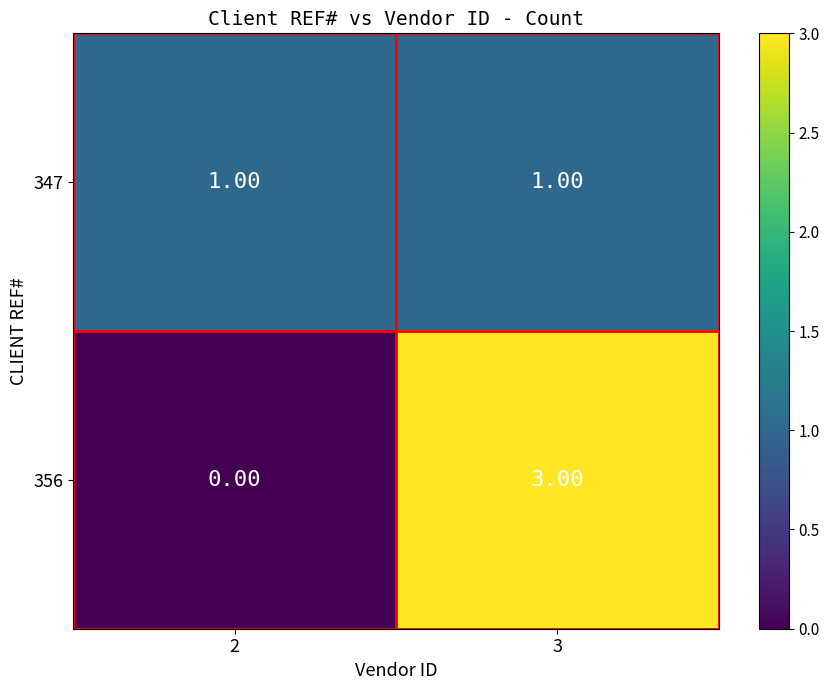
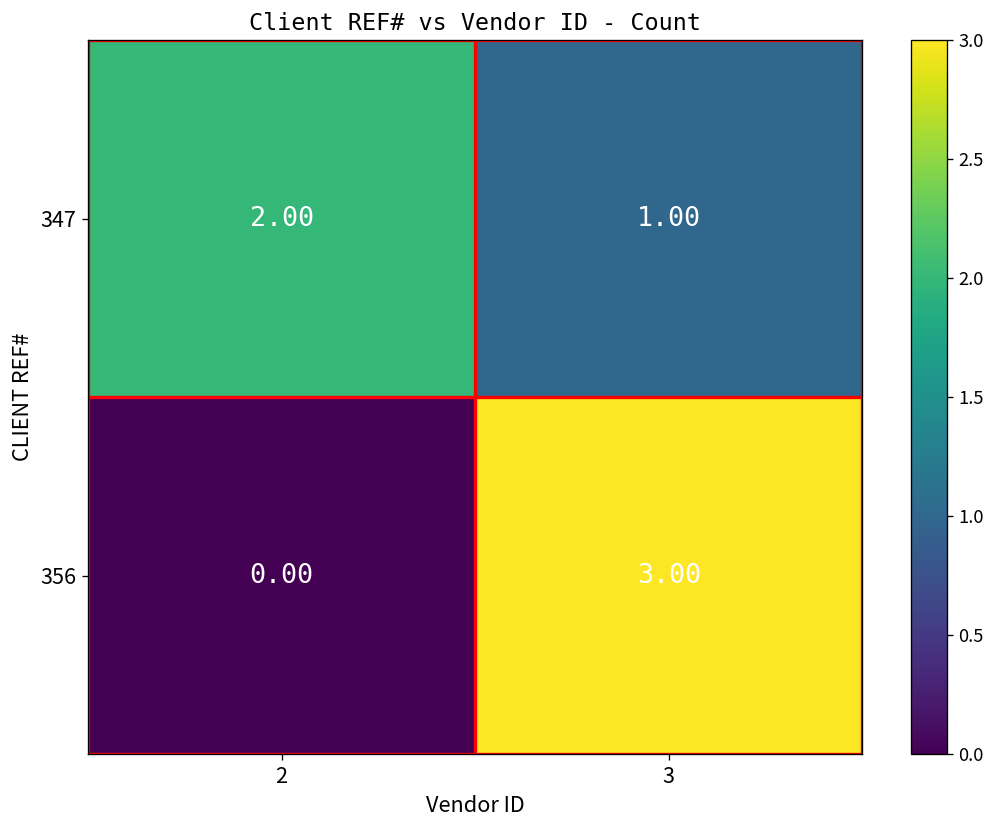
  {
    "347": {
-     "2": 1.00,
+     "2": 2.00,
      "3": 1.00
    },
    "356": {
      "2": 0.00,
      "3": 3.00
    }
  }
